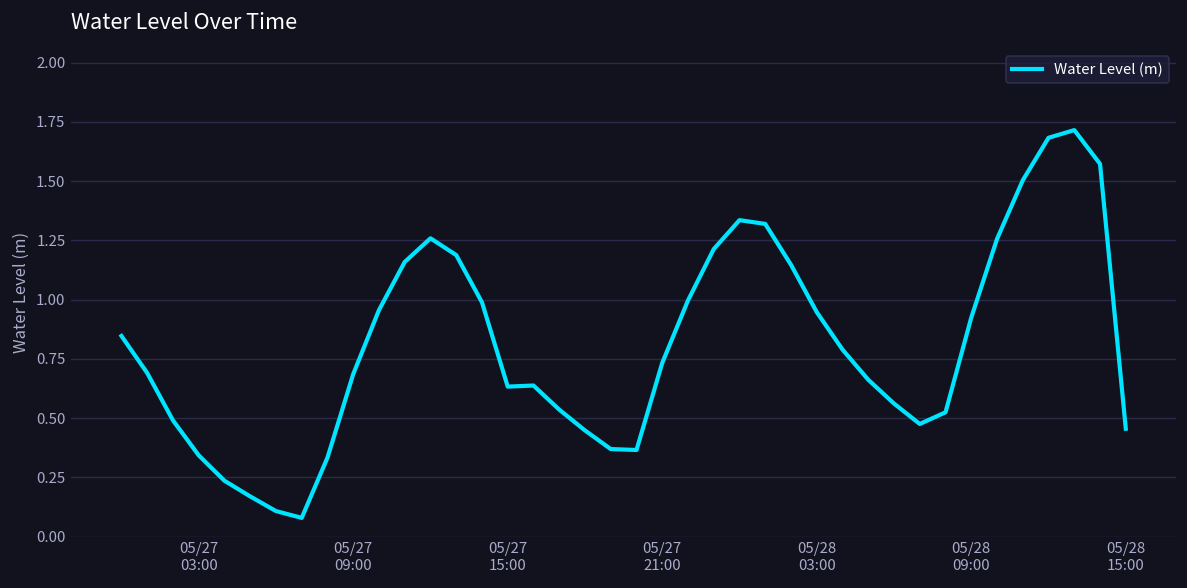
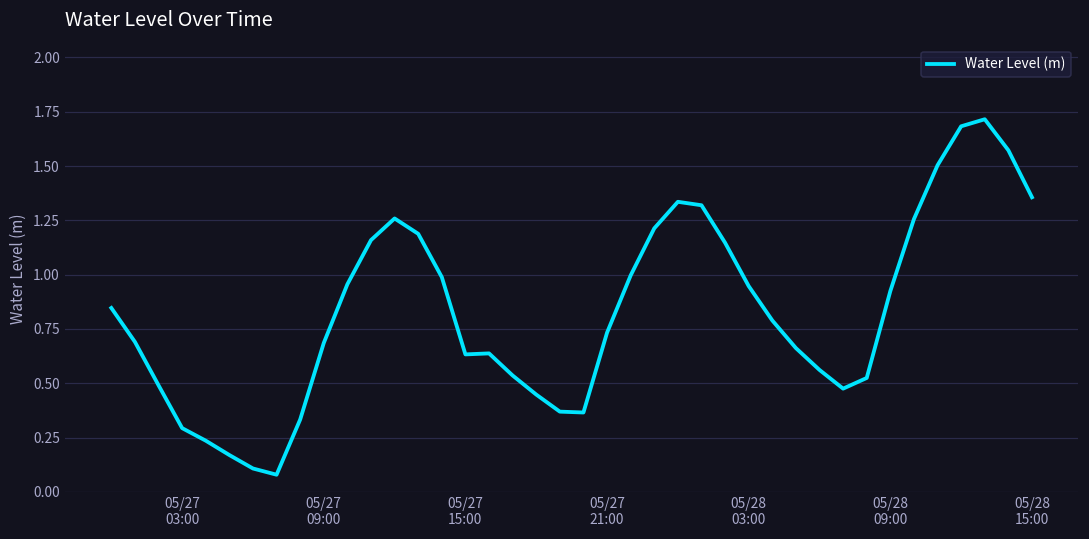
  {
-   "05/27 03:00": 0.34,
+   "05/27 03:00": 0.29,
    "05/27 09:00": 0.69,
    "05/27 15:00": 0.63,
    "05/27 21:00": 0.73,
    "05/28 03:00": 0.95,
    "05/28 09:00": 0.92,
-   "05/28 15:00": 0.46
+   "05/28 15:00": 1.36
  }
